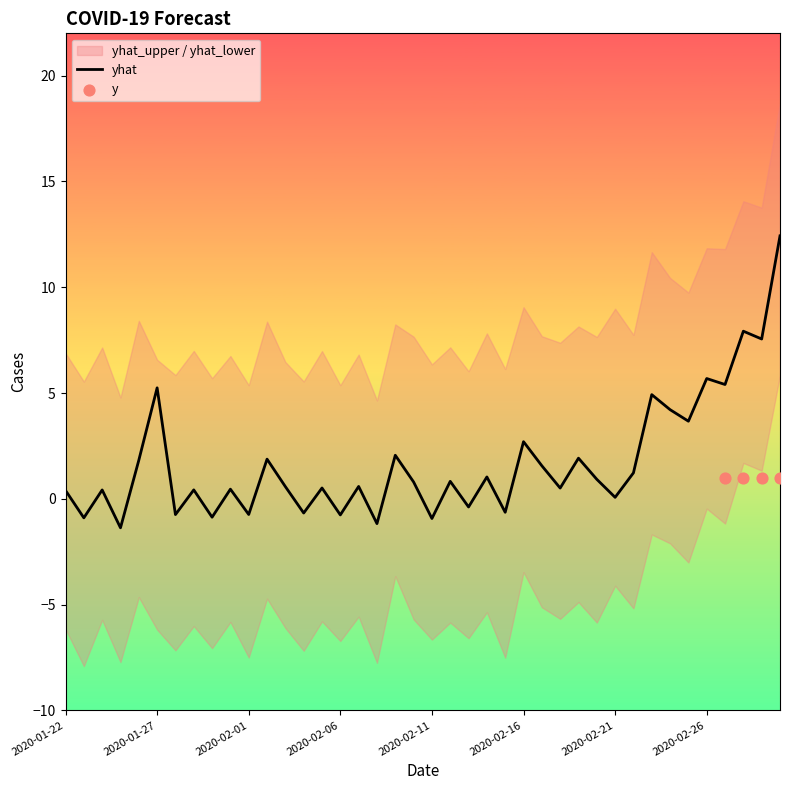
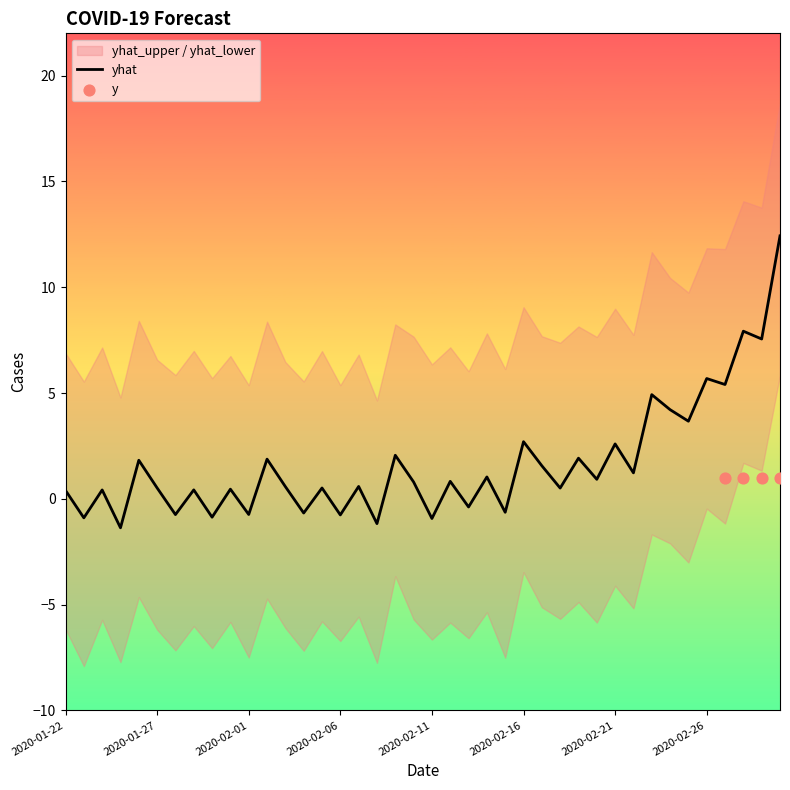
  {
    "yhat": {
      "2020-01-22": 0.4,
-     "2020-01-27": 5.2,
+     "2020-01-27": 0.5,
      "2020-02-01": -0.7,
      "2020-02-06": -0.8,
      "2020-02-11": -0.9,
      "2020-02-16": 2.7,
-     "2020-02-21": 0.1,
+     "2020-02-21": 2.6,
      "2020-02-26": 5.7
    }
  }
